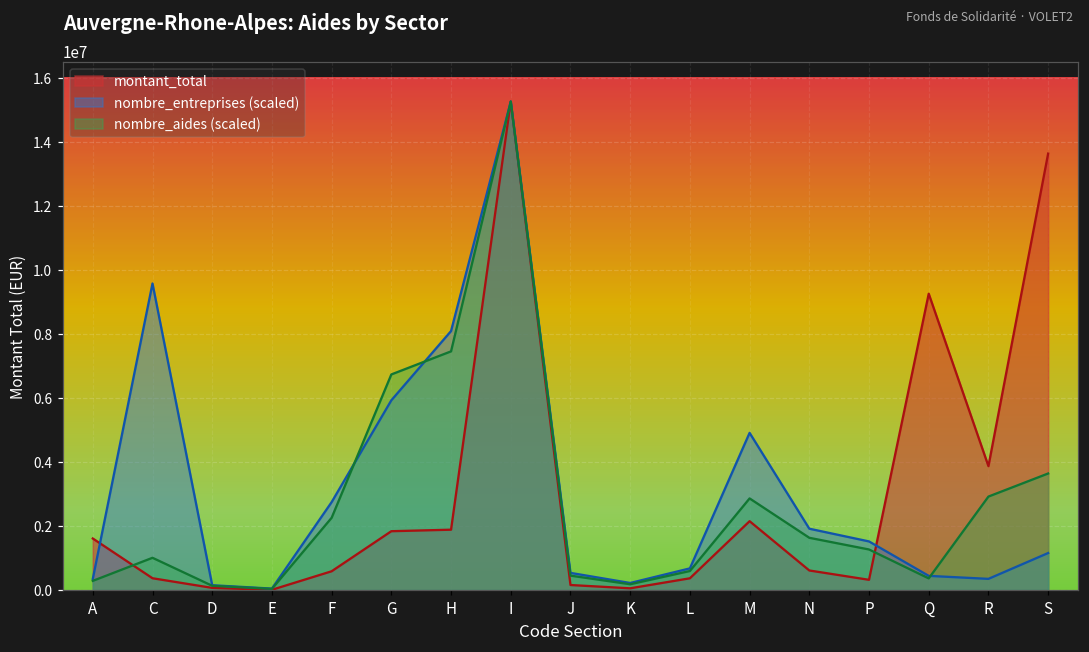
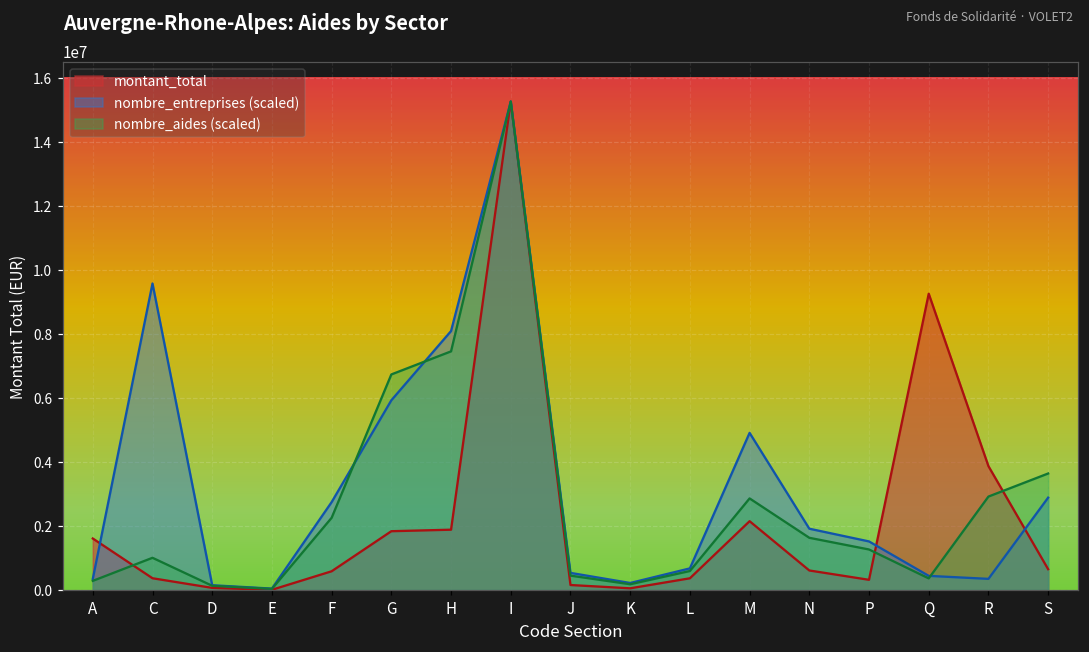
  {
    "montant_total": {
      "A": 1600000,
      "C": 400000,
      "F": 600000,
      "G": 1800000,
      "H": 1900000,
      "J": 200000,
      "K": 100000,
      "L": 400000,
      "M": 2200000,
      "N": 600000,
      "P": 300000,
      "Q": 9300000,
      "R": 3900000,
-     "S": 13600000
+     "S": 700000
    },
    "nombre_entreprises (scaled)": {
      "C": 9600000,
      "F": 2700000,
      "G": 5900000,
      "H": 8100000,
      "M": 4900000,
      "N": 1900000,
      "P": 1500000,
      "R": 400000,
-     "S": 1200000
+     "S": 2900000
    },
    "nombre_aides (scaled)": {
      "C": 1000000,
      "F": 2300000,
      "G": 6700000,
      "H": 7500000,
      "M": 2900000,
      "N": 1600000,
      "P": 1300000,
      "R": 2900000,
      "S": 3600000
    }
  }
